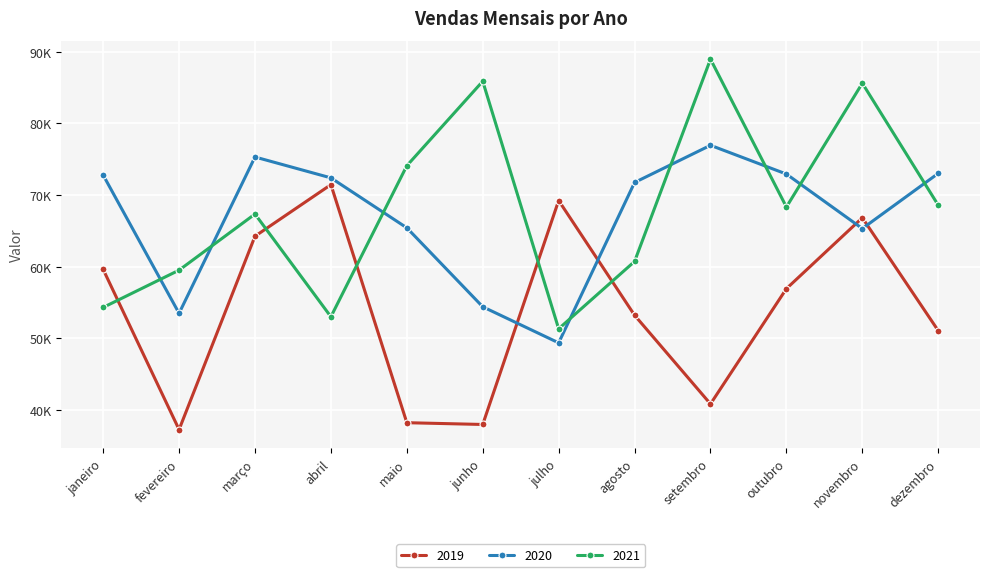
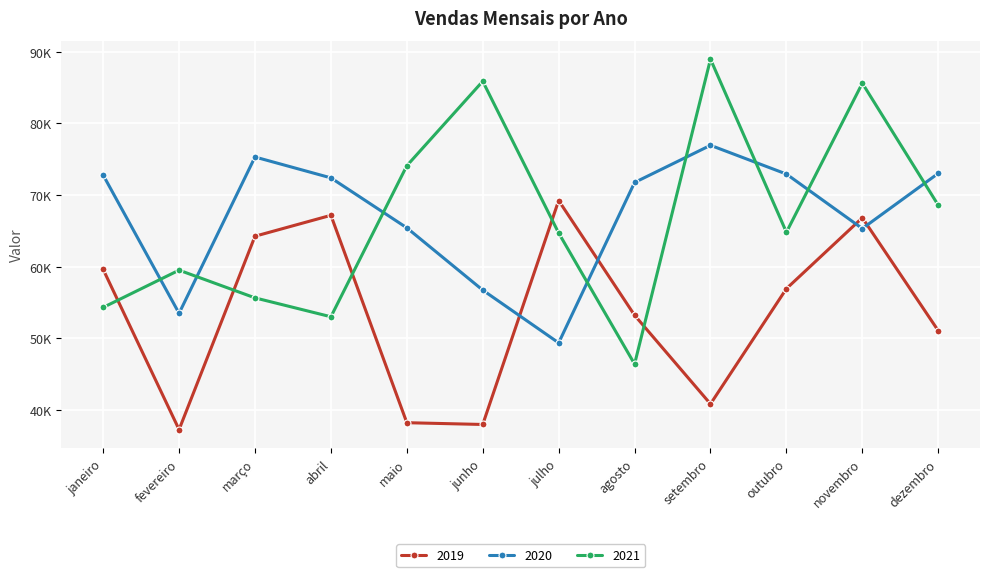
  {
    "2019": {
      "janeiro": 60000,
      "fevereiro": 37000,
      "março": 64000,
-     "abril": 71000,
+     "abril": 67000,
      "maio": 38000,
      "junho": 38000,
      "julho": 69000,
      "agosto": 53000,
      "setembro": 41000,
      "outubro": 57000,
      "novembro": 67000,
      "dezembro": 51000
    },
    "2020": {
      "janeiro": 73000,
      "fevereiro": 54000,
      "março": 75000,
      "abril": 72000,
      "maio": 65000,
-     "junho": 54000,
+     "junho": 57000,
      "julho": 49000,
      "agosto": 72000,
      "setembro": 77000,
      "outubro": 73000,
      "novembro": 65000,
      "dezembro": 73000
    },
    "2021": {
      "janeiro": 54000,
      "fevereiro": 60000,
-     "março": 67000,
+     "março": 56000,
      "abril": 53000,
      "maio": 74000,
      "junho": 86000,
-     "julho": 51000,
-     "agosto": 61000,
+     "julho": 65000,
+     "agosto": 46000,
      "setembro": 89000,
-     "outubro": 68000,
+     "outubro": 65000,
      "novembro": 86000,
      "dezembro": 69000
    }
  }
